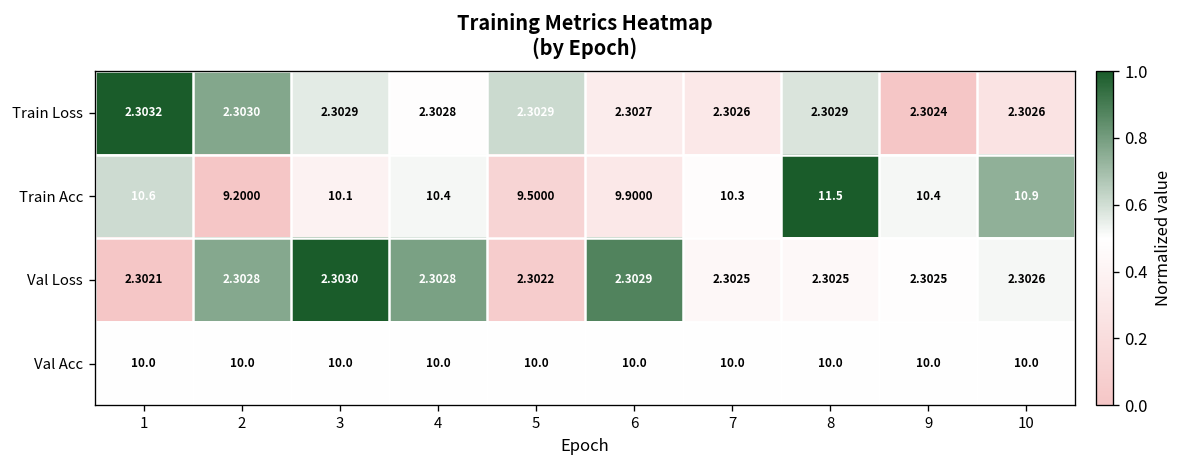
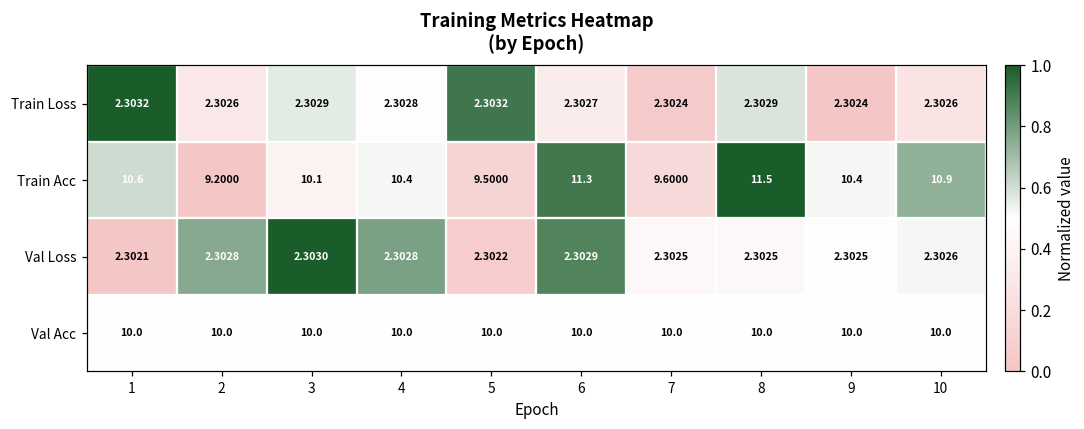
  {
    "Train Loss": {
      "1": 2.3032,
-     "2": 2.3030,
+     "2": 2.3026,
      "3": 2.3029,
      "4": 2.3028,
-     "5": 2.3029,
+     "5": 2.3032,
      "6": 2.3027,
-     "7": 2.3026,
+     "7": 2.3024,
      "8": 2.3029,
      "9": 2.3024,
      "10": 2.3026
    },
    "Train Acc": {
      "1": 10.6,
      "2": 9.2000,
      "3": 10.1,
      "4": 10.4,
      "5": 9.5000,
-     "6": 9.9000,
-     "7": 10.3,
+     "6": 11.3,
+     "7": 9.6000,
      "8": 11.5,
      "9": 10.4,
      "10": 10.9
    },
    "Val Loss": {
      "1": 2.3021,
      "2": 2.3028,
      "3": 2.3030,
      "4": 2.3028,
      "5": 2.3022,
      "6": 2.3029,
      "7": 2.3025,
      "8": 2.3025,
      "9": 2.3025,
      "10": 2.3026
    },
    "Val Acc": {
      "1": 10.0,
      "2": 10.0,
      "3": 10.0,
      "4": 10.0,
      "5": 10.0,
      "6": 10.0,
      "7": 10.0,
      "8": 10.0,
      "9": 10.0,
      "10": 10.0
    }
  }
